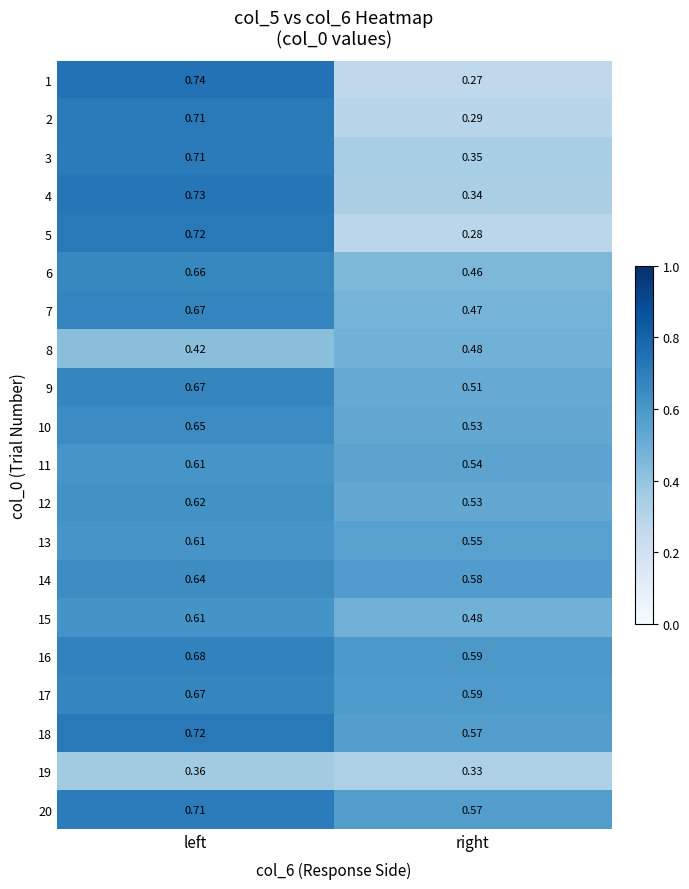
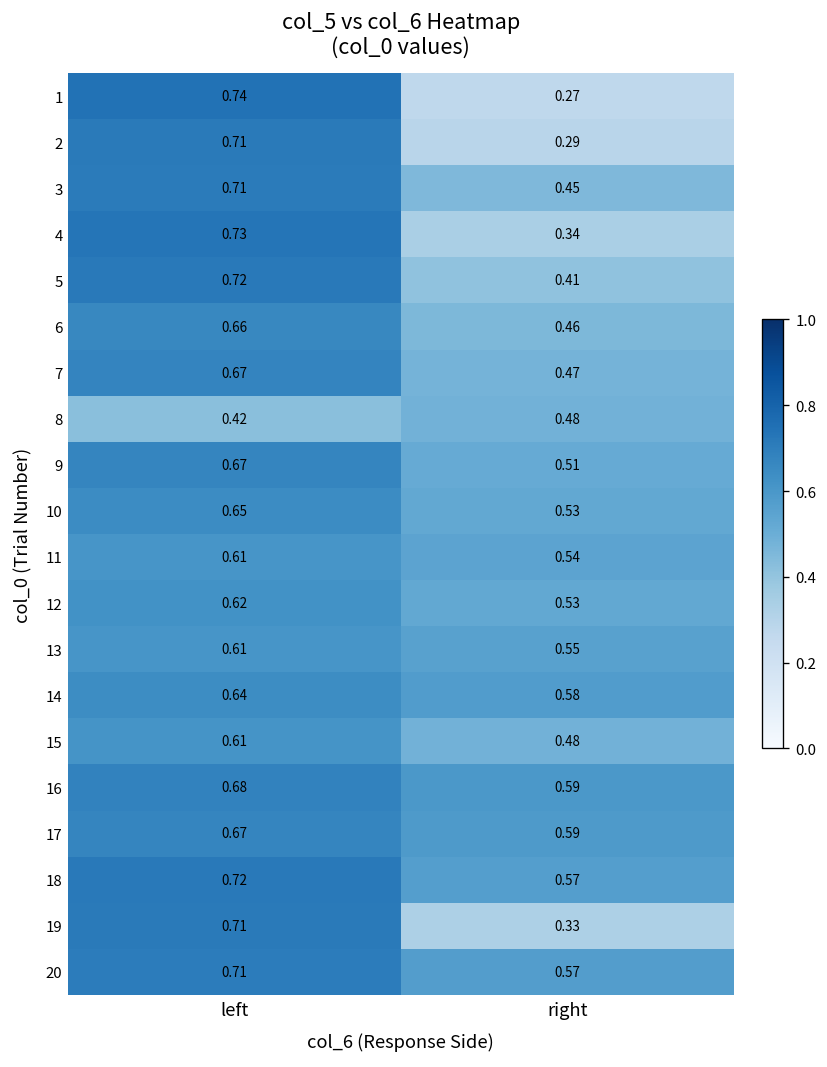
  {
    "1": {
      "left": 0.74,
      "right": 0.27
    },
    "2": {
      "left": 0.71,
      "right": 0.29
    },
    "3": {
      "left": 0.71,
-     "right": 0.35
+     "right": 0.45
    },
    "4": {
      "left": 0.73,
      "right": 0.34
    },
    "5": {
      "left": 0.72,
-     "right": 0.28
+     "right": 0.41
    },
    "6": {
      "left": 0.66,
      "right": 0.46
    },
    "7": {
      "left": 0.67,
      "right": 0.47
    },
    "8": {
      "left": 0.42,
      "right": 0.48
    },
    "9": {
      "left": 0.67,
      "right": 0.51
    },
    "10": {
      "left": 0.65,
      "right": 0.53
    },
    "11": {
      "left": 0.61,
      "right": 0.54
    },
    "12": {
      "left": 0.62,
      "right": 0.53
    },
    "13": {
      "left": 0.61,
      "right": 0.55
    },
    "14": {
      "left": 0.64,
      "right": 0.58
    },
    "15": {
      "left": 0.61,
      "right": 0.48
    },
    "16": {
      "left": 0.68,
      "right": 0.59
    },
    "17": {
      "left": 0.67,
      "right": 0.59
    },
    "18": {
      "left": 0.72,
      "right": 0.57
    },
    "19": {
-     "left": 0.36,
+     "left": 0.71,
      "right": 0.33
    },
    "20": {
      "left": 0.71,
      "right": 0.57
    }
  }
